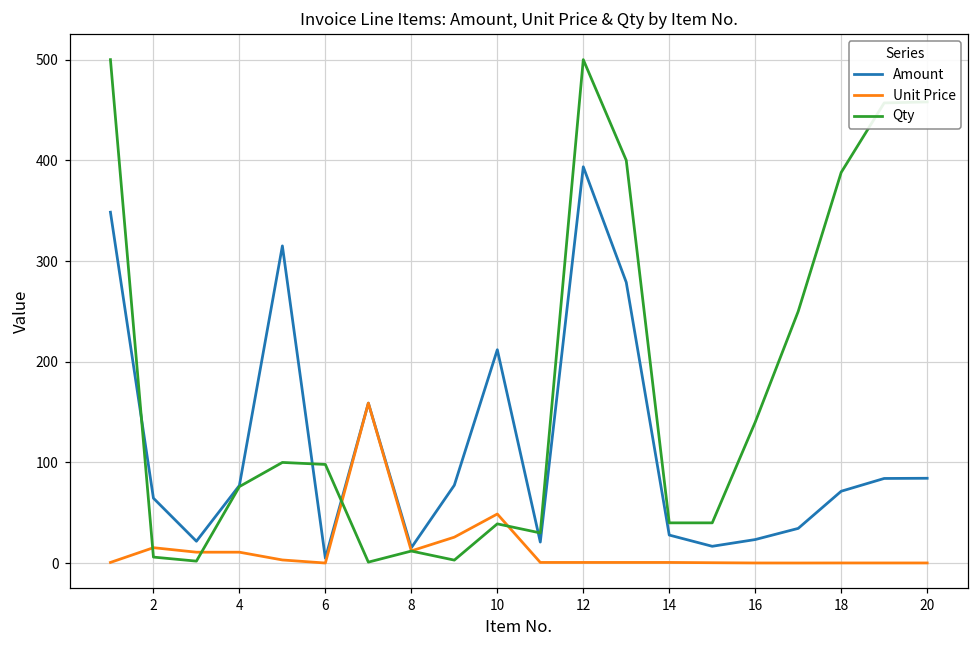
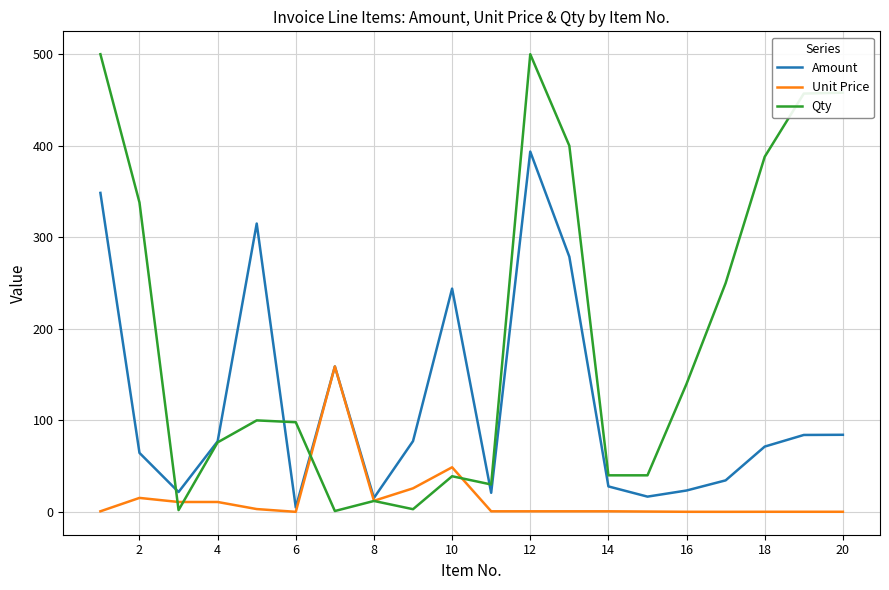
  {
    "Amount": {
      "2": 60,
      "6": 0,
      "8": 20,
-     "10": 210,
+     "10": 240,
      "12": 390,
      "14": 30,
      "16": 20,
      "18": 70,
      "20": 80
    },
    "Unit Price": {
      "2": 20,
      "4": 10,
      "6": 0,
      "10": 50,
      "12": 0,
      "14": 0,
      "16": 0,
      "18": 0,
      "20": 0
    },
    "Qty": {
-     "2": 10,
+     "2": 340,
      "6": 100,
      "10": 40,
      "12": 500,
      "14": 40,
      "16": 140,
      "18": 390
    }
  }
